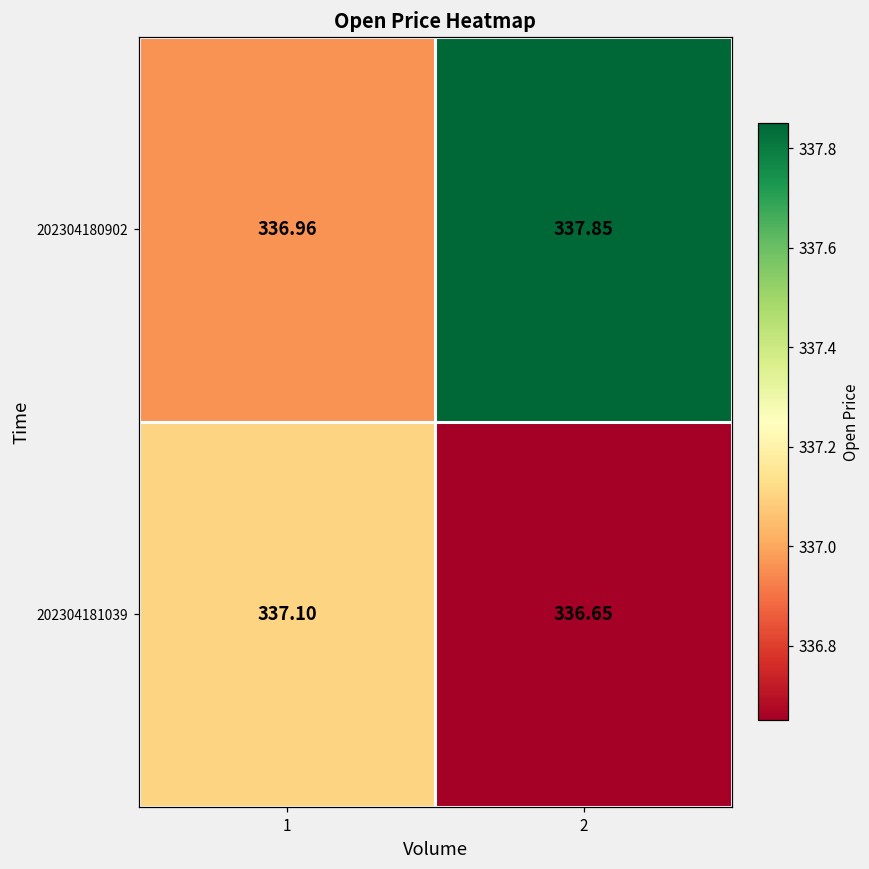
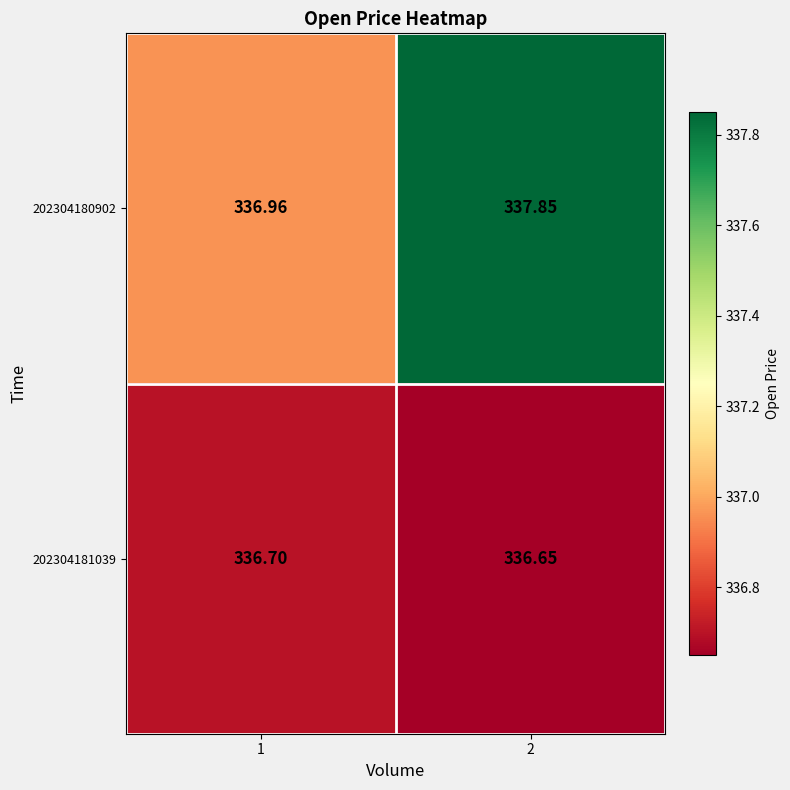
  {
    "202304180902": {
      "1": 336.96,
      "2": 337.85
    },
    "202304181039": {
-     "1": 337.10,
+     "1": 336.70,
      "2": 336.65
    }
  }
